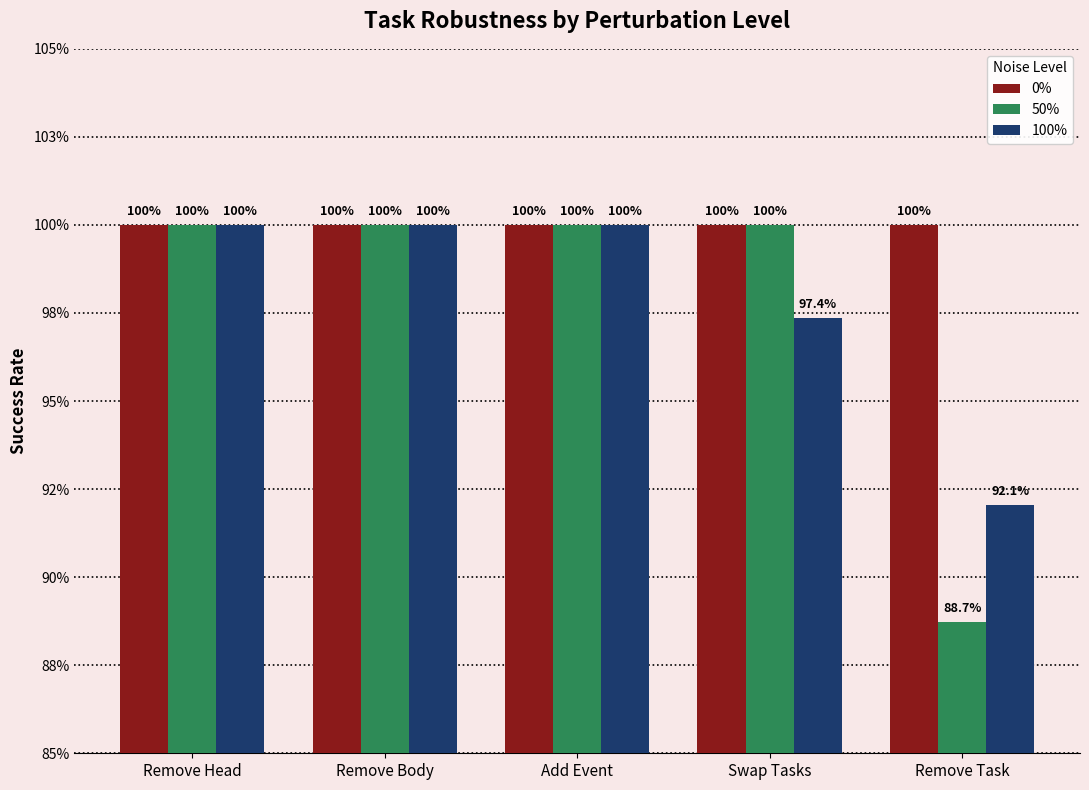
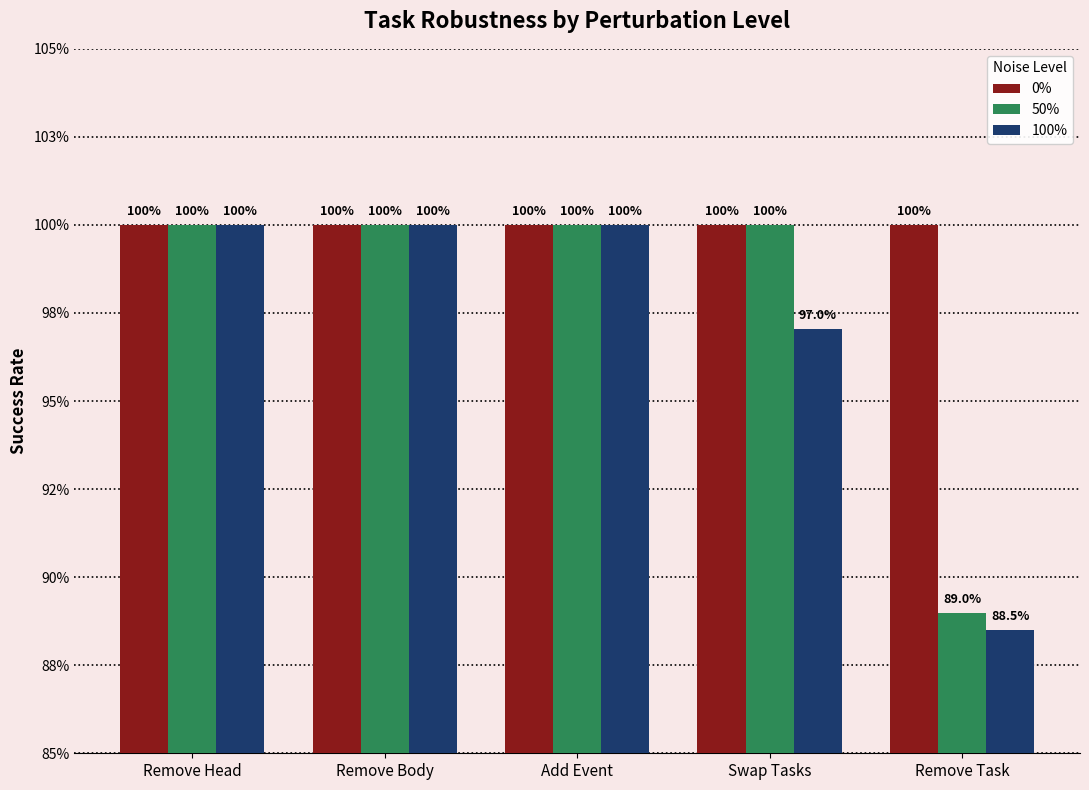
  {
    "0%": {
      "Remove Head": "100%",
      "Remove Body": "100%",
      "Add Event": "100%",
      "Swap Tasks": "100%",
      "Remove Task": "100%"
    },
    "50%": {
      "Remove Head": "100%",
      "Remove Body": "100%",
      "Add Event": "100%",
      "Swap Tasks": "100%",
-     "Remove Task": "88.7%"
+     "Remove Task": "89.0%"
    },
    "100%": {
      "Remove Head": "100%",
      "Remove Body": "100%",
      "Add Event": "100%",
-     "Swap Tasks": "97.4%",
-     "Remove Task": "92.1%"
+     "Swap Tasks": "97.0%",
+     "Remove Task": "88.5%"
    }
  }
